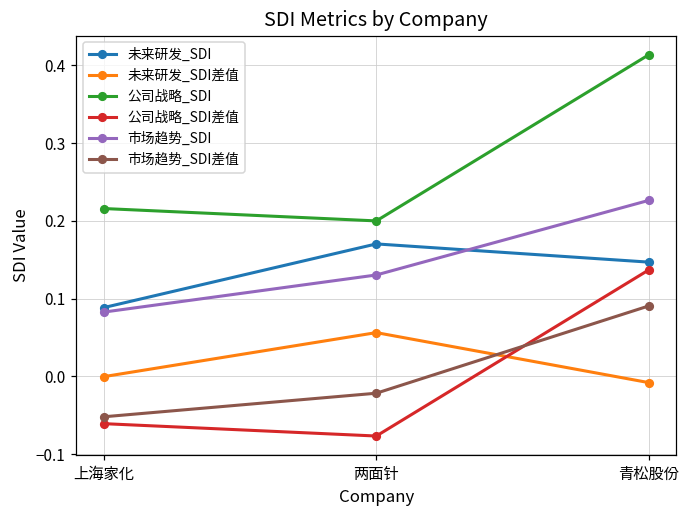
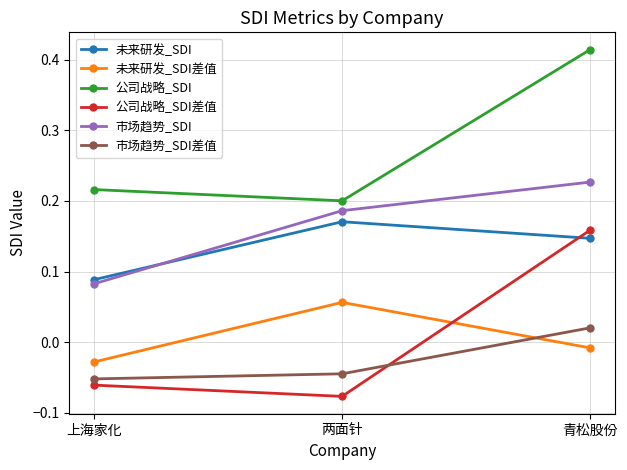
  {
    "未来研发_SDI": {
      "上海家化": 0.09,
      "两面针": 0.17,
      "青松股份": 0.15
    },
    "未来研发_SDI差值": {
-     "上海家化": 0.00,
+     "上海家化": -0.03,
      "两面针": 0.06,
      "青松股份": -0.01
    },
    "公司战略_SDI": {
      "上海家化": 0.22,
      "两面针": 0.20,
      "青松股份": 0.41
    },
    "公司战略_SDI差值": {
      "上海家化": -0.06,
      "两面针": -0.08,
-     "青松股份": 0.14
+     "青松股份": 0.16
    },
    "市场趋势_SDI": {
      "上海家化": 0.08,
-     "两面针": 0.13,
+     "两面针": 0.19,
      "青松股份": 0.23
    },
    "市场趋势_SDI差值": {
      "上海家化": -0.05,
-     "两面针": -0.02,
-     "青松股份": 0.09
+     "两面针": -0.04,
+     "青松股份": 0.02
    }
  }
